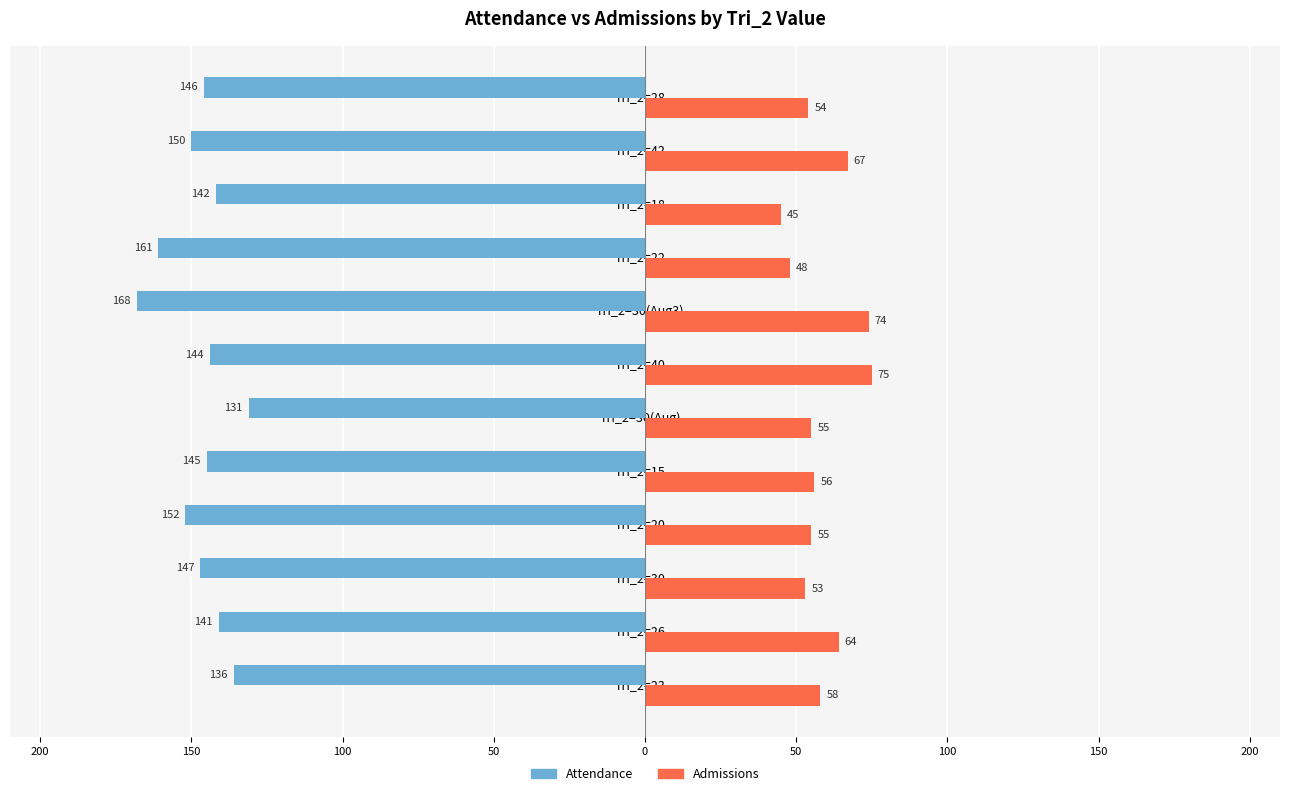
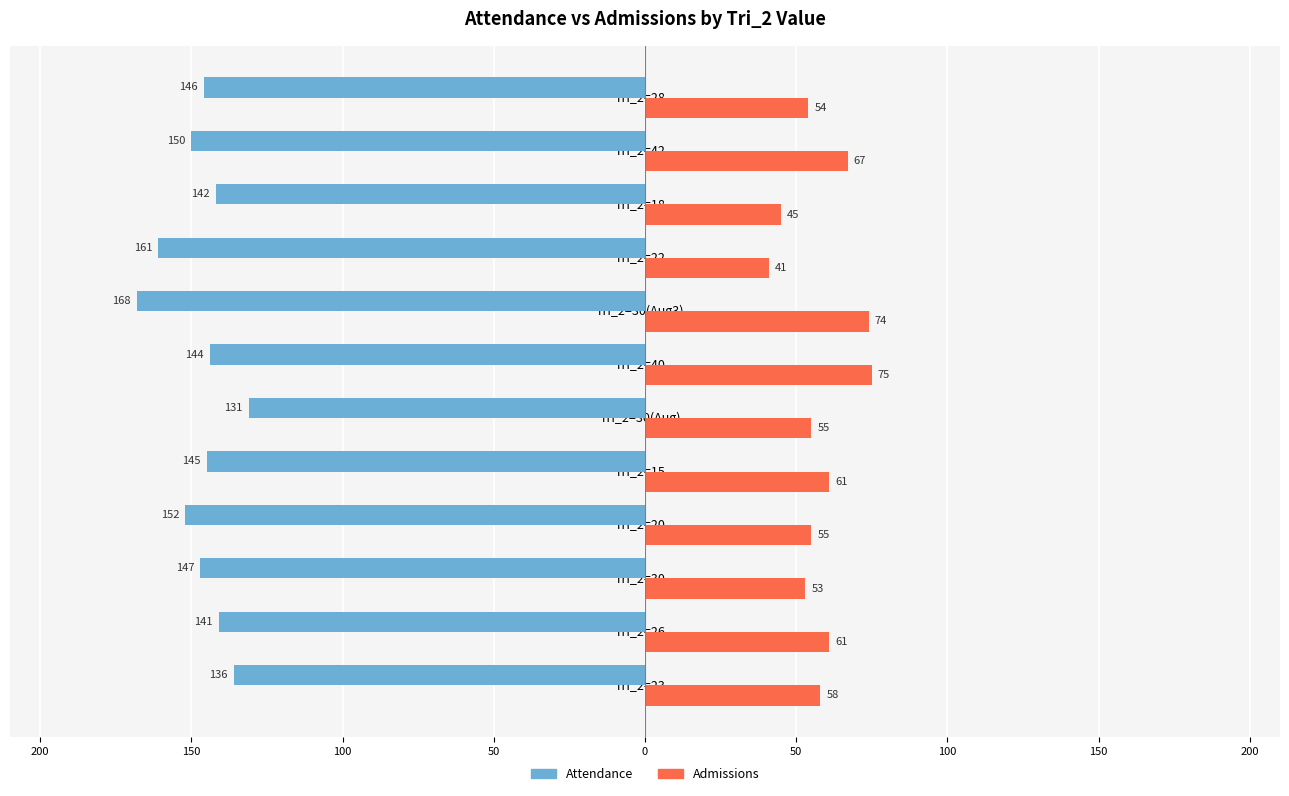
  {
    "Admissions": {
      "Tri_2=28": 54,
      "Tri_2=42": 67,
      "Tri_2=18": 45,
-     "Tri_2=22": 48,
+     "Tri_2=22": 41,
      "Tri_2=30(Aug3)": 74,
      "Tri_2=40": 75,
      "Tri_2=30(Aug)": 55,
-     "Tri_2=15": 56,
+     "Tri_2=15": 61,
      "Tri_2=20": 55,
      "Tri_2=30": 53,
-     "Tri_2=26": 64,
+     "Tri_2=26": 61,
      "Tri_2=23": 58
    }
  }
